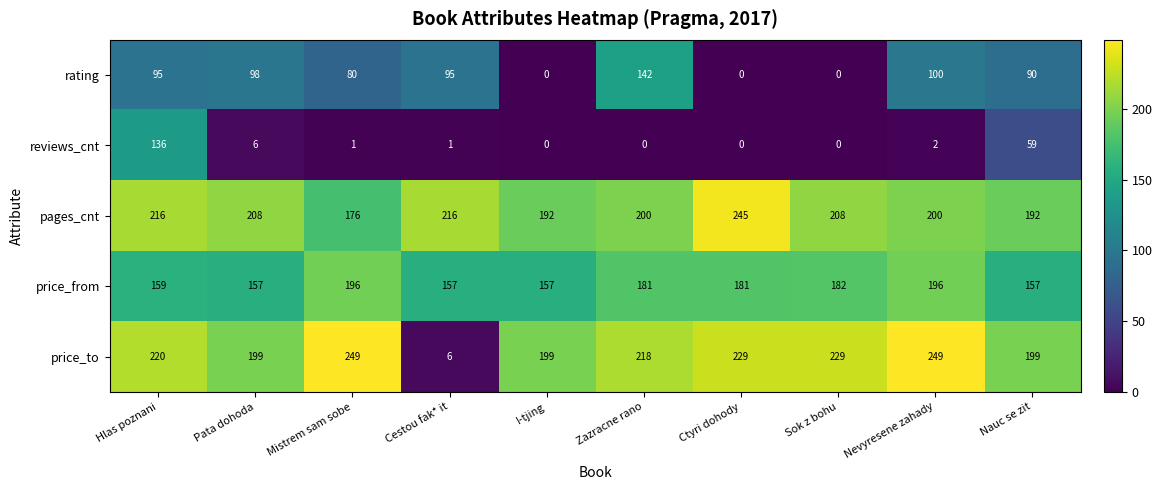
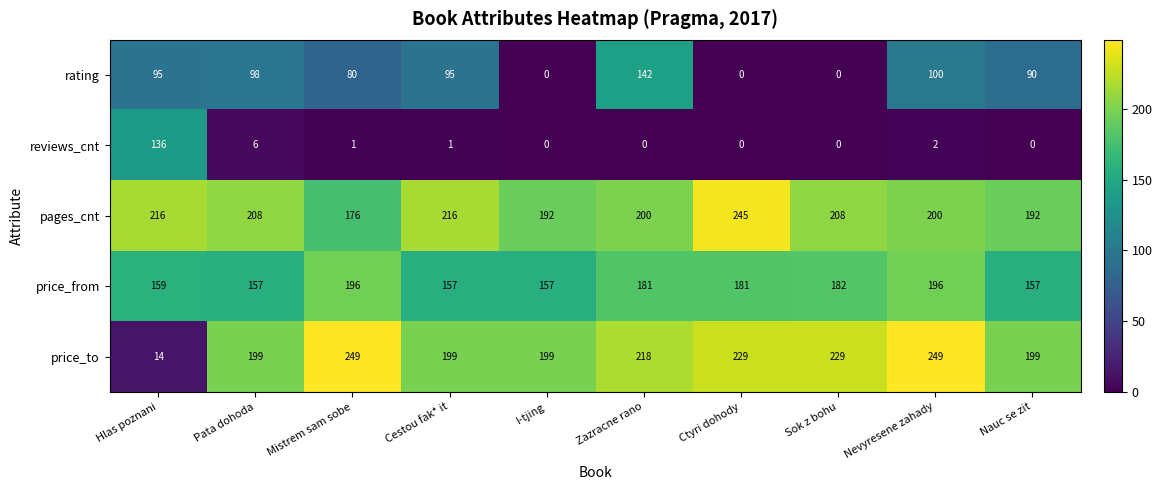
  {
    "rating": {
      "Hlas poznani": 95,
      "Pata dohoda": 98,
      "Mistrem sam sobe": 80,
      "Cestou fak* it": 95,
      "I-tjing": 0,
      "Zazracne rano": 142,
      "Ctyri dohody": 0,
      "Sok z bohu": 0,
      "Nevyresene zahady": 100,
      "Nauc se zit": 90
    },
    "reviews_cnt": {
      "Hlas poznani": 136,
      "Pata dohoda": 6,
      "Mistrem sam sobe": 1,
      "Cestou fak* it": 1,
      "I-tjing": 0,
      "Zazracne rano": 0,
      "Ctyri dohody": 0,
      "Sok z bohu": 0,
      "Nevyresene zahady": 2,
-     "Nauc se zit": 59
+     "Nauc se zit": 0
    },
    "pages_cnt": {
      "Hlas poznani": 216,
      "Pata dohoda": 208,
      "Mistrem sam sobe": 176,
      "Cestou fak* it": 216,
      "I-tjing": 192,
      "Zazracne rano": 200,
      "Ctyri dohody": 245,
      "Sok z bohu": 208,
      "Nevyresene zahady": 200,
      "Nauc se zit": 192
    },
    "price_from": {
      "Hlas poznani": 159,
      "Pata dohoda": 157,
      "Mistrem sam sobe": 196,
      "Cestou fak* it": 157,
      "I-tjing": 157,
      "Zazracne rano": 181,
      "Ctyri dohody": 181,
      "Sok z bohu": 182,
      "Nevyresene zahady": 196,
      "Nauc se zit": 157
    },
    "price_to": {
-     "Hlas poznani": 220,
+     "Hlas poznani": 14,
      "Pata dohoda": 199,
      "Mistrem sam sobe": 249,
-     "Cestou fak* it": 6,
+     "Cestou fak* it": 199,
      "I-tjing": 199,
      "Zazracne rano": 218,
      "Ctyri dohody": 229,
      "Sok z bohu": 229,
      "Nevyresene zahady": 249,
      "Nauc se zit": 199
    }
  }
